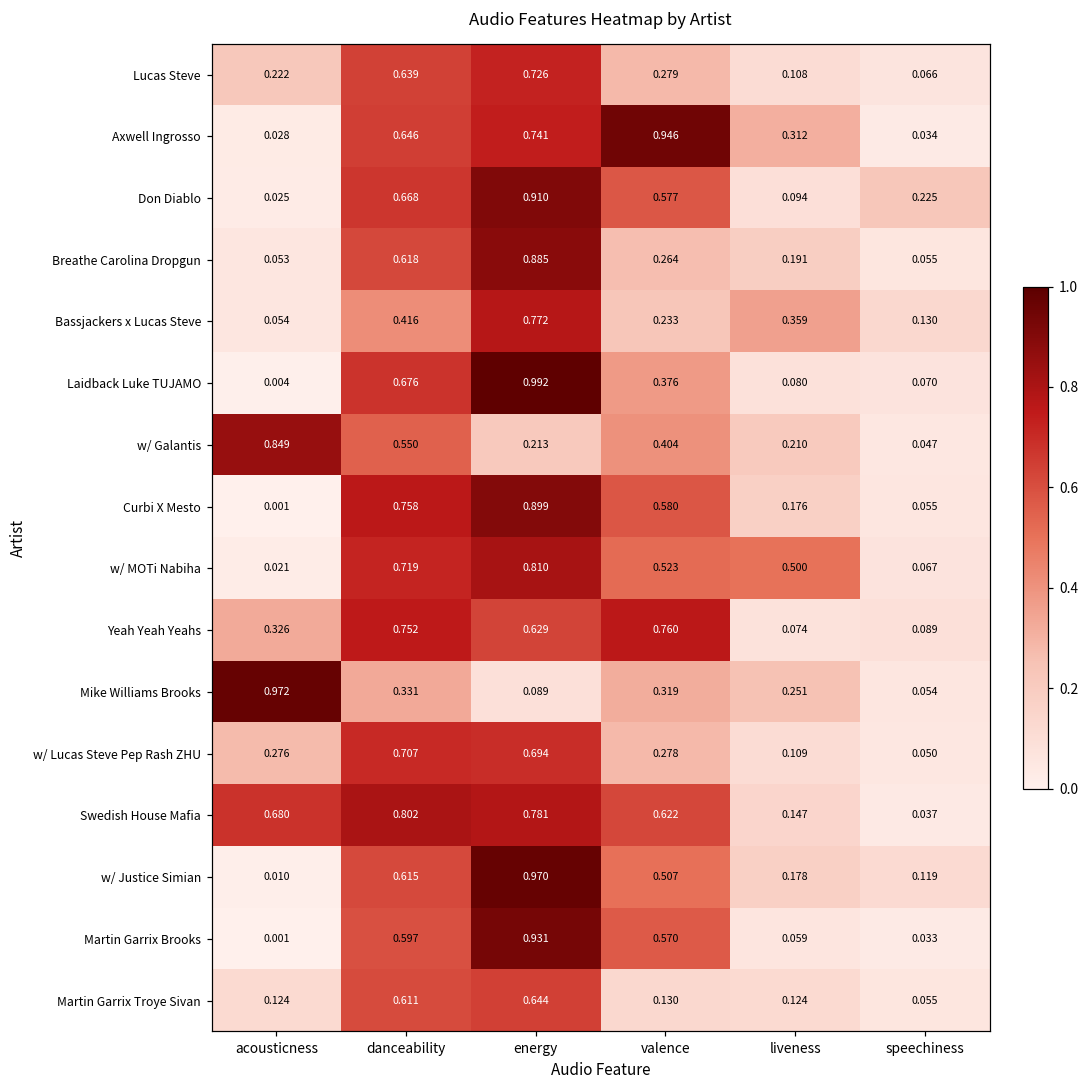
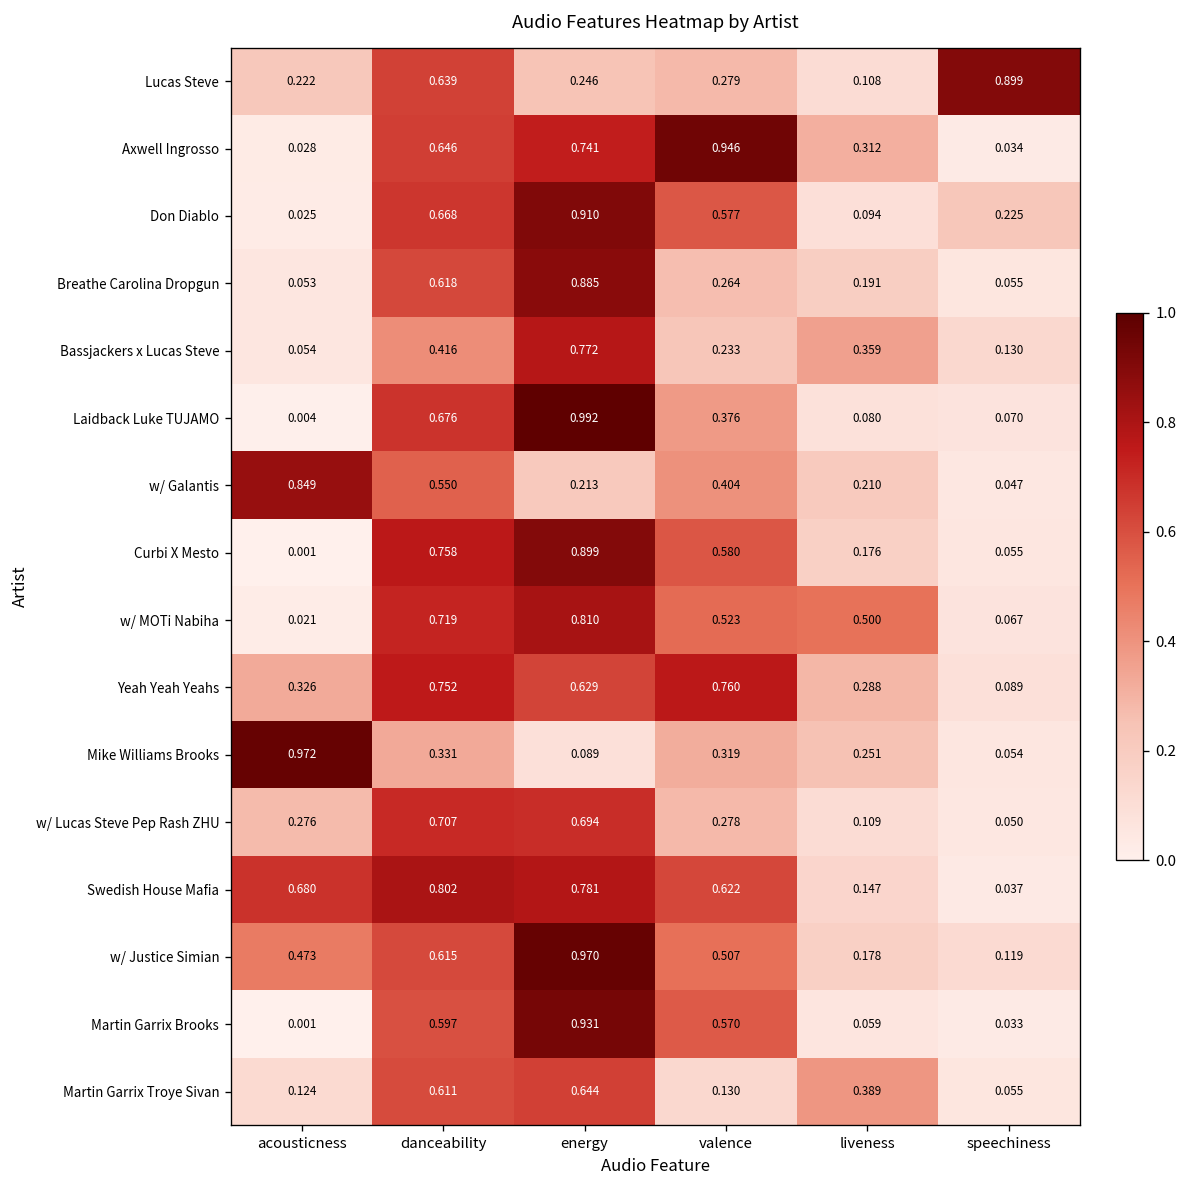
  {
    "Lucas Steve": {
      "acousticness": 0.222,
      "danceability": 0.639,
-     "energy": 0.726,
+     "energy": 0.246,
      "valence": 0.279,
      "liveness": 0.108,
-     "speechiness": 0.066
+     "speechiness": 0.899
    },
    "Axwell Ingrosso": {
      "acousticness": 0.028,
      "danceability": 0.646,
      "energy": 0.741,
      "valence": 0.946,
      "liveness": 0.312,
      "speechiness": 0.034
    },
    "Don Diablo": {
      "acousticness": 0.025,
      "danceability": 0.668,
      "energy": 0.910,
      "valence": 0.577,
      "liveness": 0.094,
      "speechiness": 0.225
    },
    "Breathe Carolina Dropgun": {
      "acousticness": 0.053,
      "danceability": 0.618,
      "energy": 0.885,
      "valence": 0.264,
      "liveness": 0.191,
      "speechiness": 0.055
    },
    "Bassjackers x Lucas Steve": {
      "acousticness": 0.054,
      "danceability": 0.416,
      "energy": 0.772,
      "valence": 0.233,
      "liveness": 0.359,
      "speechiness": 0.130
    },
    "Laidback Luke TUJAMO": {
      "acousticness": 0.004,
      "danceability": 0.676,
      "energy": 0.992,
      "valence": 0.376,
      "liveness": 0.080,
      "speechiness": 0.070
    },
    "w/ Galantis": {
      "acousticness": 0.849,
      "danceability": 0.550,
      "energy": 0.213,
      "valence": 0.404,
      "liveness": 0.210,
      "speechiness": 0.047
    },
    "Curbi X Mesto": {
      "acousticness": 0.001,
      "danceability": 0.758,
      "energy": 0.899,
      "valence": 0.580,
      "liveness": 0.176,
      "speechiness": 0.055
    },
    "w/ MOTi Nabiha": {
      "acousticness": 0.021,
      "danceability": 0.719,
      "energy": 0.810,
      "valence": 0.523,
      "liveness": 0.500,
      "speechiness": 0.067
    },
    "Yeah Yeah Yeahs": {
      "acousticness": 0.326,
      "danceability": 0.752,
      "energy": 0.629,
      "valence": 0.760,
-     "liveness": 0.074,
+     "liveness": 0.288,
      "speechiness": 0.089
    },
    "Mike Williams Brooks": {
      "acousticness": 0.972,
      "danceability": 0.331,
      "energy": 0.089,
      "valence": 0.319,
      "liveness": 0.251,
      "speechiness": 0.054
    },
    "w/ Lucas Steve Pep Rash ZHU": {
      "acousticness": 0.276,
      "danceability": 0.707,
      "energy": 0.694,
      "valence": 0.278,
      "liveness": 0.109,
      "speechiness": 0.050
    },
    "Swedish House Mafia": {
      "acousticness": 0.680,
      "danceability": 0.802,
      "energy": 0.781,
      "valence": 0.622,
      "liveness": 0.147,
      "speechiness": 0.037
    },
    "w/ Justice Simian": {
-     "acousticness": 0.010,
+     "acousticness": 0.473,
      "danceability": 0.615,
      "energy": 0.970,
      "valence": 0.507,
      "liveness": 0.178,
      "speechiness": 0.119
    },
    "Martin Garrix Brooks": {
      "acousticness": 0.001,
      "danceability": 0.597,
      "energy": 0.931,
      "valence": 0.570,
      "liveness": 0.059,
      "speechiness": 0.033
    },
    "Martin Garrix Troye Sivan": {
      "acousticness": 0.124,
      "danceability": 0.611,
      "energy": 0.644,
      "valence": 0.130,
-     "liveness": 0.124,
+     "liveness": 0.389,
      "speechiness": 0.055
    }
  }
